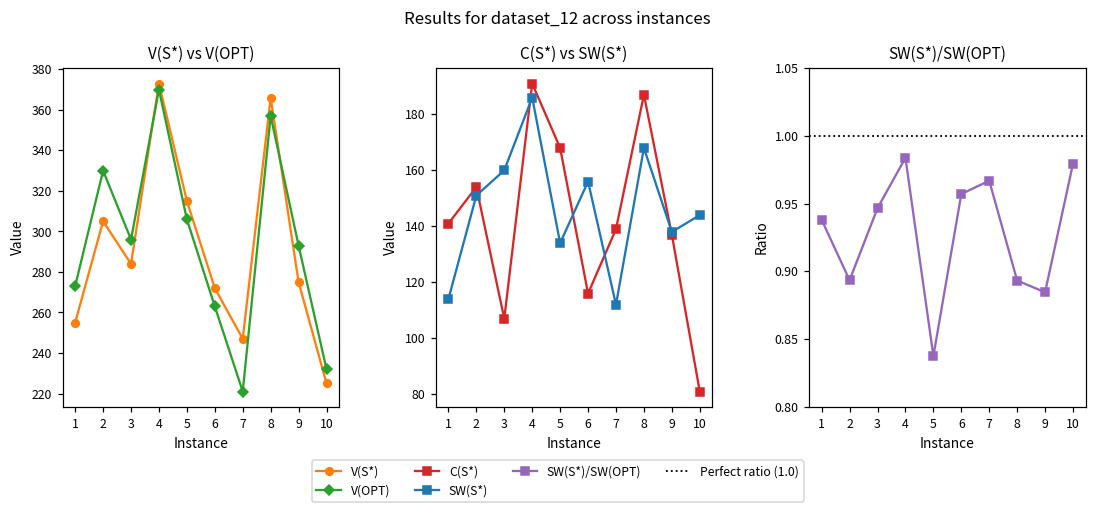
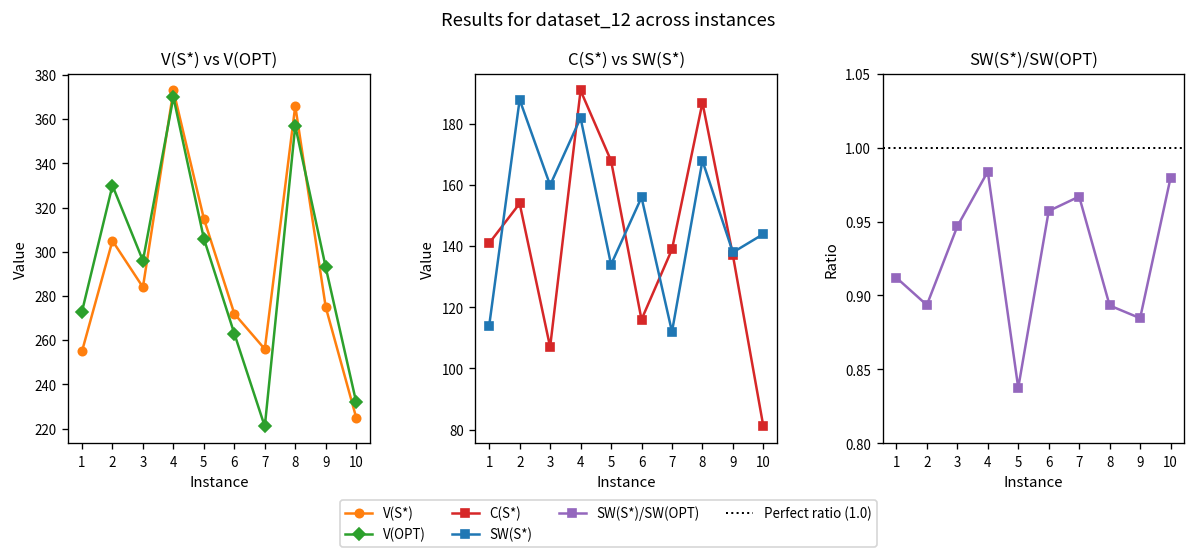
  {
    "V(S*) vs V(OPT)": {
      "V(S*)": {
        "1": 255,
        "2": 305,
        "3": 284,
        "4": 373,
        "5": 315,
        "6": 272,
-       "7": 247,
+       "7": 256,
        "8": 366,
        "9": 275,
        "10": 225
      },
      "V(OPT)": {
        "1": 273,
        "2": 330,
        "3": 296,
        "4": 370,
        "5": 306,
        "6": 263,
        "7": 221,
        "8": 357,
        "9": 293,
        "10": 232
      }
    },
    "C(S*) vs SW(S*)": {
      "C(S*)": {
        "1": 141,
        "2": 154,
        "3": 107,
        "4": 191,
        "5": 168,
        "6": 116,
        "7": 139,
        "8": 187,
        "9": 137,
        "10": 81
      },
      "SW(S*)": {
        "1": 114,
-       "2": 151,
+       "2": 188,
        "3": 160,
-       "4": 186,
+       "4": 182,
        "5": 134,
        "6": 156,
        "7": 112,
        "8": 168,
        "9": 138,
        "10": 144
      }
    },
    "SW(S*)/SW(OPT)": {
-     "1": 0.938,
+     "1": 0.912,
      "2": 0.894,
      "3": 0.947,
      "4": 0.984,
      "5": 0.838,
      "6": 0.957,
      "7": 0.967,
      "8": 0.893,
      "9": 0.885,
      "10": 0.980
    }
  }
